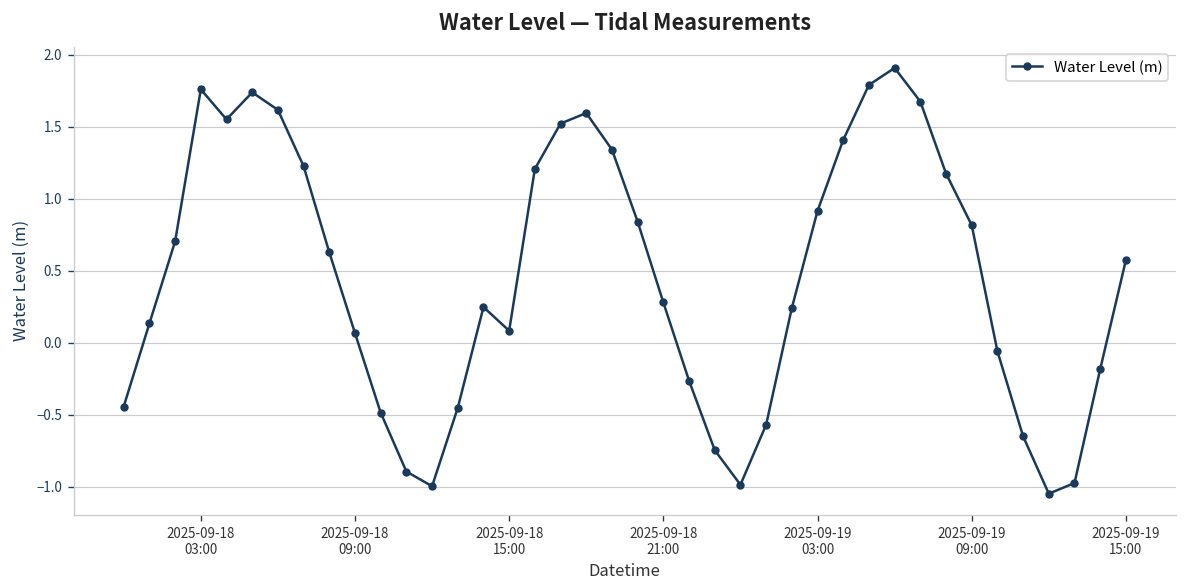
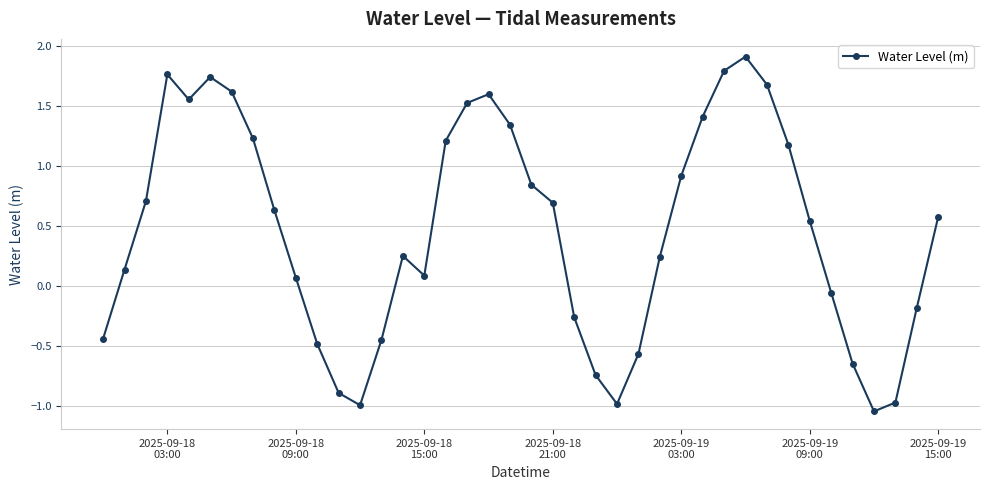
  {
    "2025-09-18 03:00": 1.76,
    "2025-09-18 09:00": 0.07,
    "2025-09-18 15:00": 0.08,
-   "2025-09-18 21:00": 0.28,
+   "2025-09-18 21:00": 0.69,
    "2025-09-19 03:00": 0.92,
-   "2025-09-19 09:00": 0.82,
+   "2025-09-19 09:00": 0.54,
    "2025-09-19 15:00": 0.57
  }
